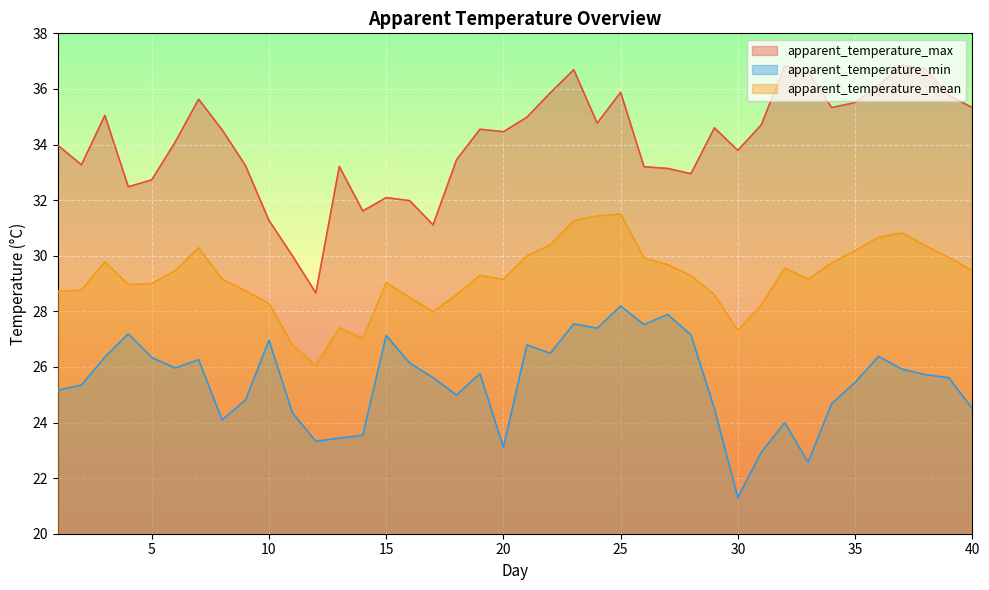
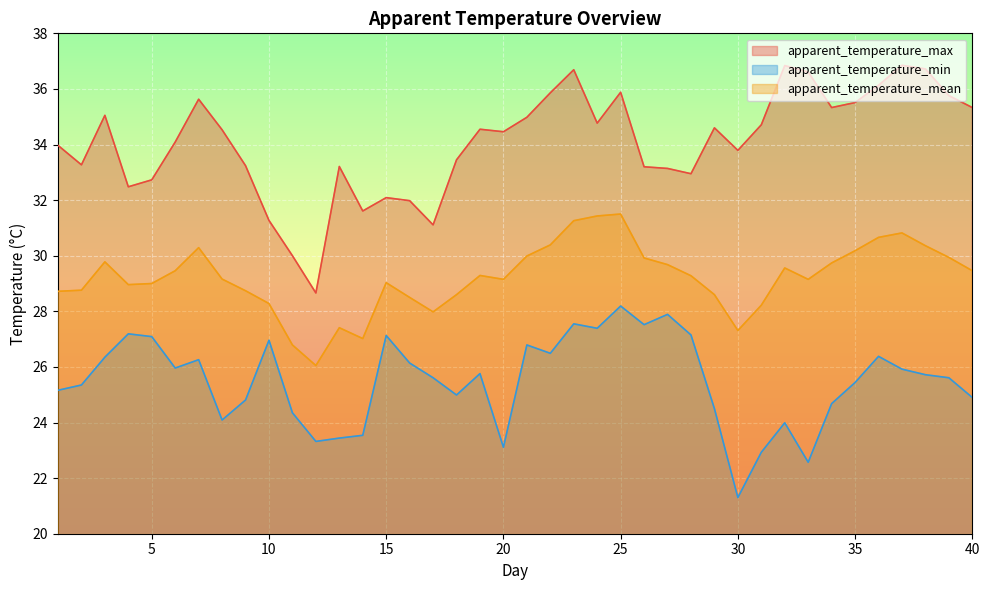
  {
    "apparent_temperature_min": {
-     "5": 26.3,
+     "5": 27.1,
      "10": 27.0,
      "15": 27.1,
      "20": 23.1,
      "25": 28.2,
      "30": 21.3,
      "35": 25.4,
-     "40": 24.5
+     "40": 24.9
    }
  }
